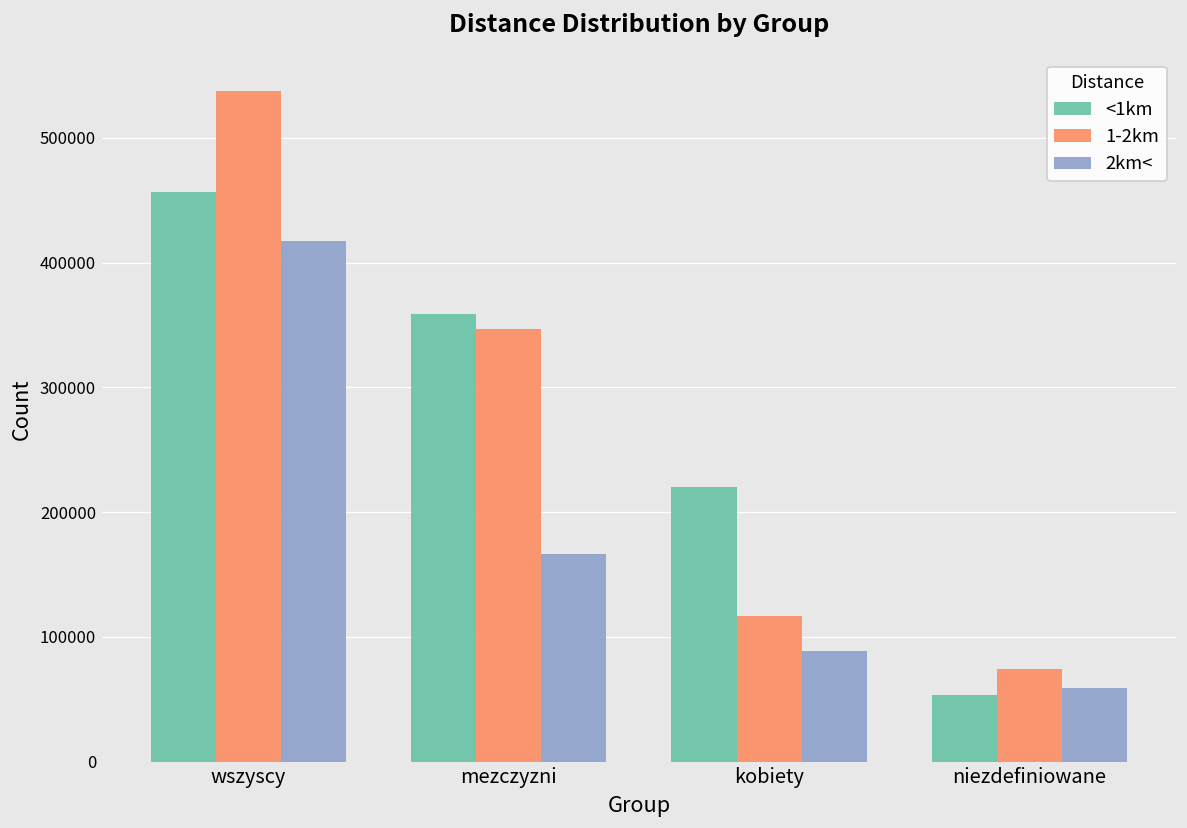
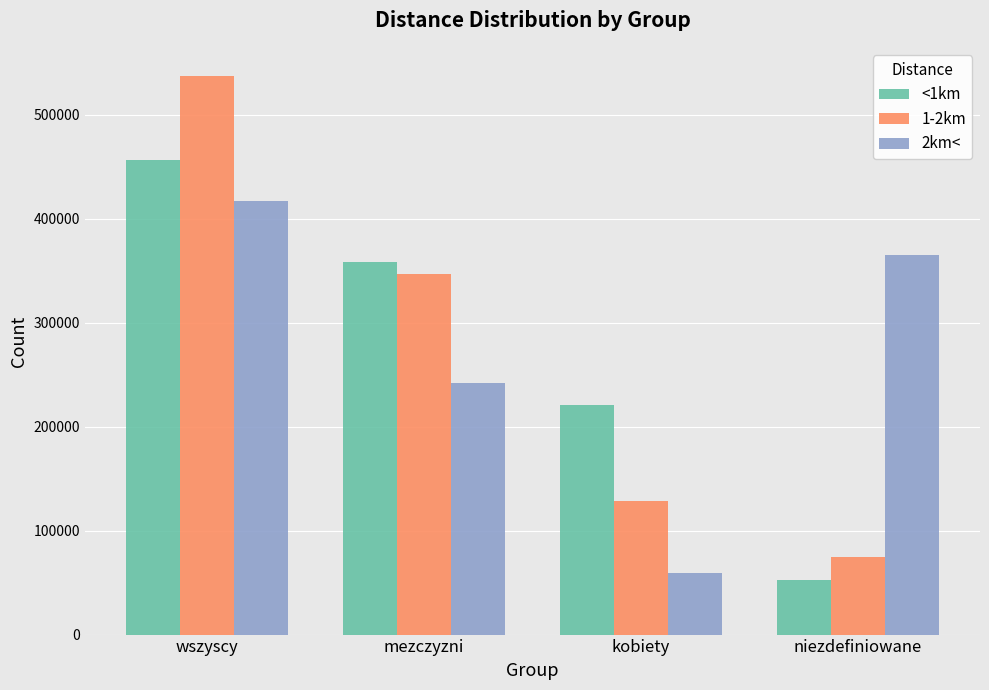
  {
    "<1km": {
      "wszyscy": 456000,
      "mezczyzni": 359000,
      "kobiety": 220000,
      "niezdefiniowane": 53000
    },
    "1-2km": {
      "wszyscy": 538000,
      "mezczyzni": 347000,
-     "kobiety": 117000,
+     "kobiety": 129000,
      "niezdefiniowane": 74000
    },
    "2km<": {
      "wszyscy": 417000,
-     "mezczyzni": 166000,
-     "kobiety": 89000,
-     "niezdefiniowane": 59000
+     "mezczyzni": 242000,
+     "kobiety": 60000,
+     "niezdefiniowane": 366000
    }
  }
